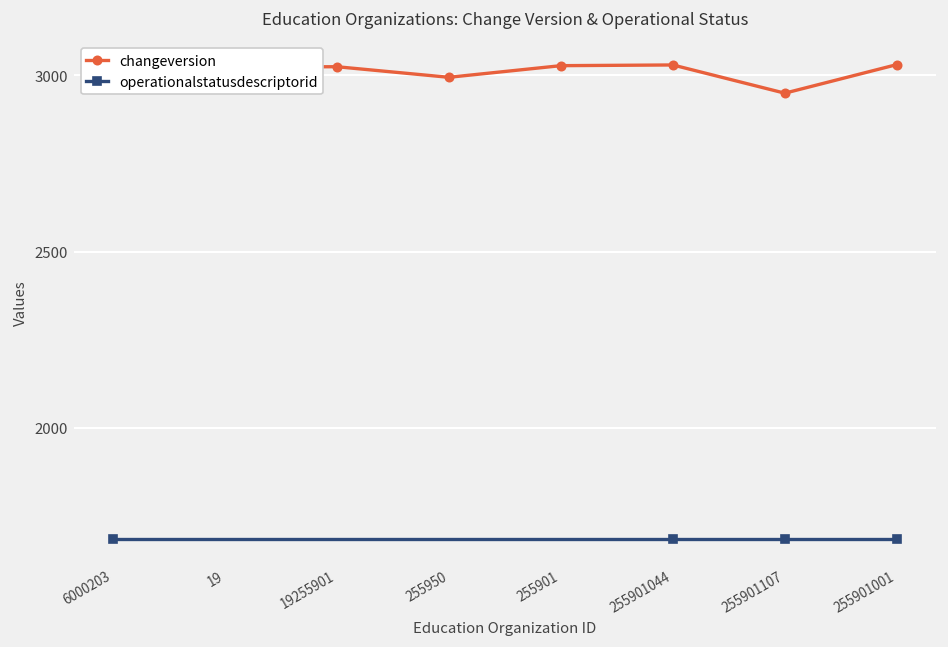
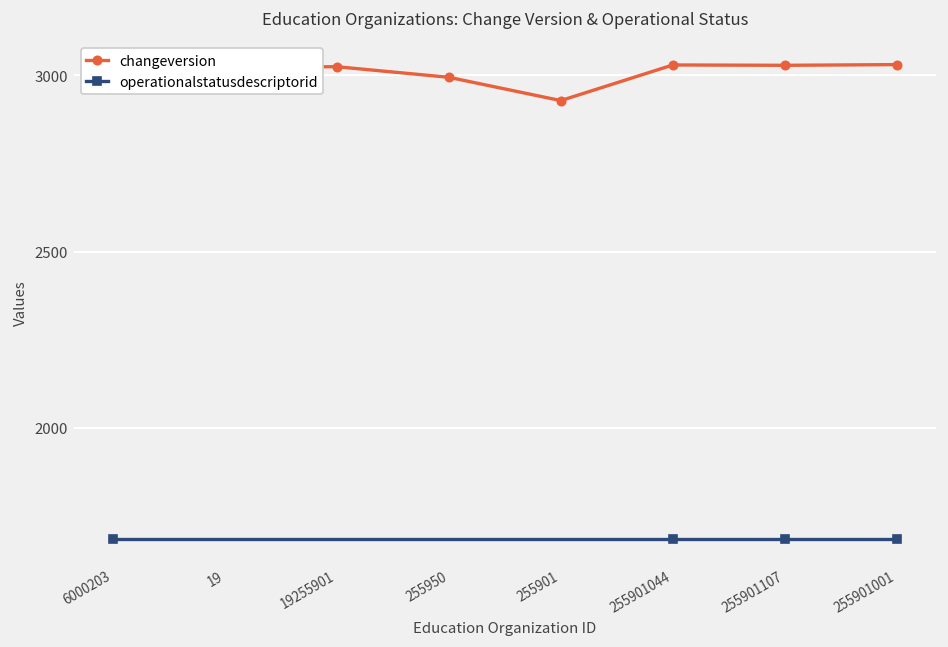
  {
    "changeversion": {
      "19255901": 3020,
      "255950": 2990,
-     "255901": 3030,
+     "255901": 2930,
      "255901044": 3030,
-     "255901107": 2950,
+     "255901107": 3030,
      "255901001": 3030
    },
    "operationalstatusdescriptorid": {
      "6000203": 1680,
      "255901044": 1680,
      "255901107": 1680,
      "255901001": 1680
    }
  }
